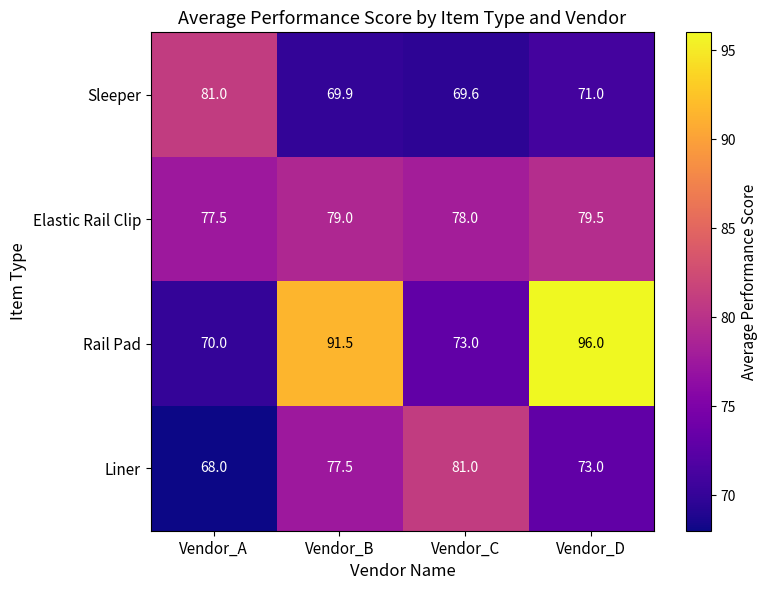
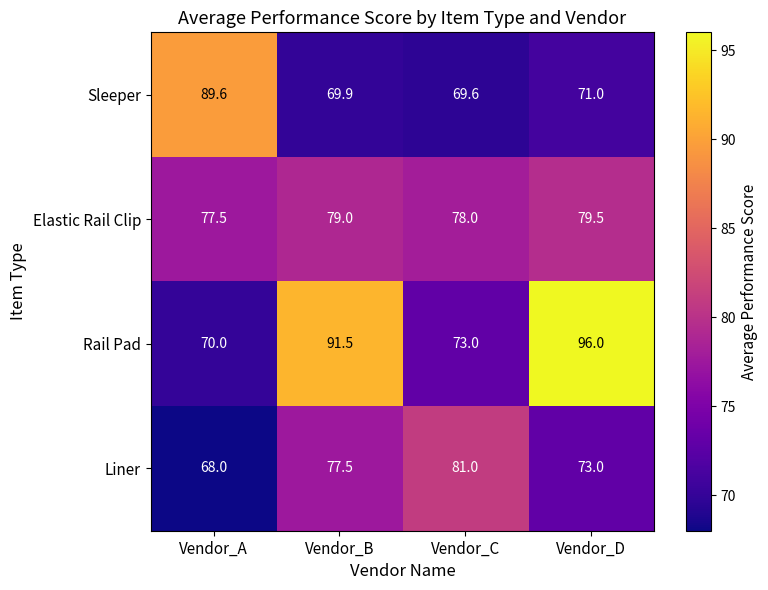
  {
    "Sleeper": {
-     "Vendor_A": 81.0,
+     "Vendor_A": 89.6,
      "Vendor_B": 69.9,
      "Vendor_C": 69.6,
      "Vendor_D": 71.0
    },
    "Elastic Rail Clip": {
      "Vendor_A": 77.5,
      "Vendor_B": 79.0,
      "Vendor_C": 78.0,
      "Vendor_D": 79.5
    },
    "Rail Pad": {
      "Vendor_A": 70.0,
      "Vendor_B": 91.5,
      "Vendor_C": 73.0,
      "Vendor_D": 96.0
    },
    "Liner": {
      "Vendor_A": 68.0,
      "Vendor_B": 77.5,
      "Vendor_C": 81.0,
      "Vendor_D": 73.0
    }
  }
